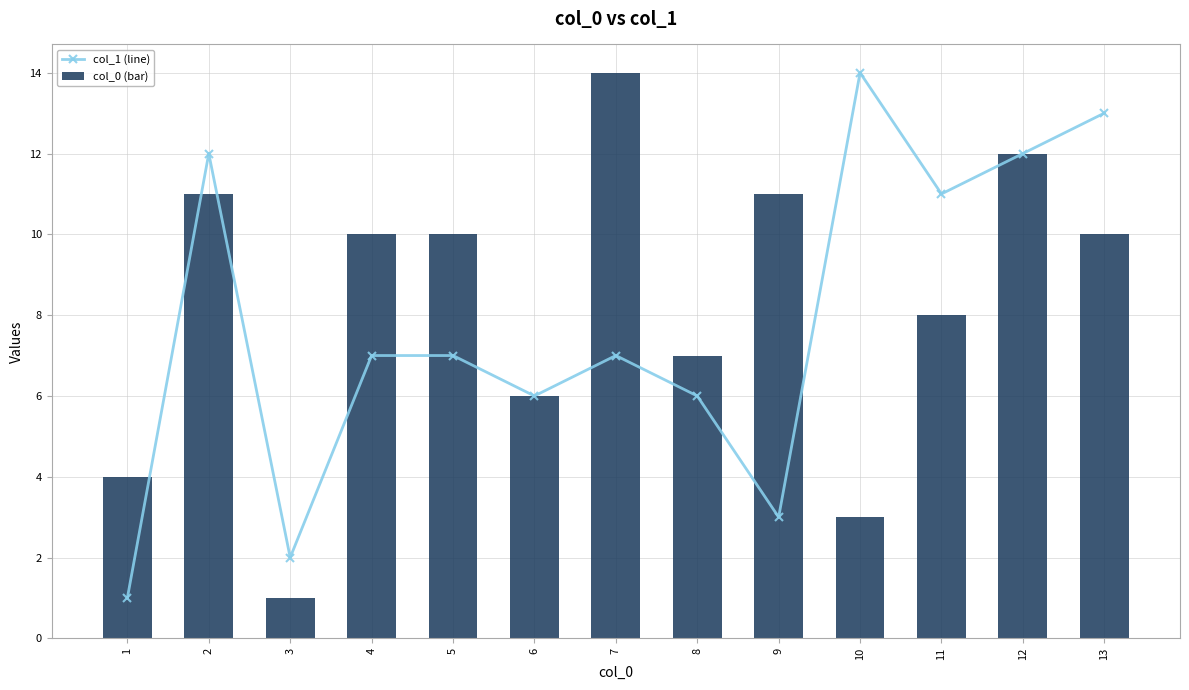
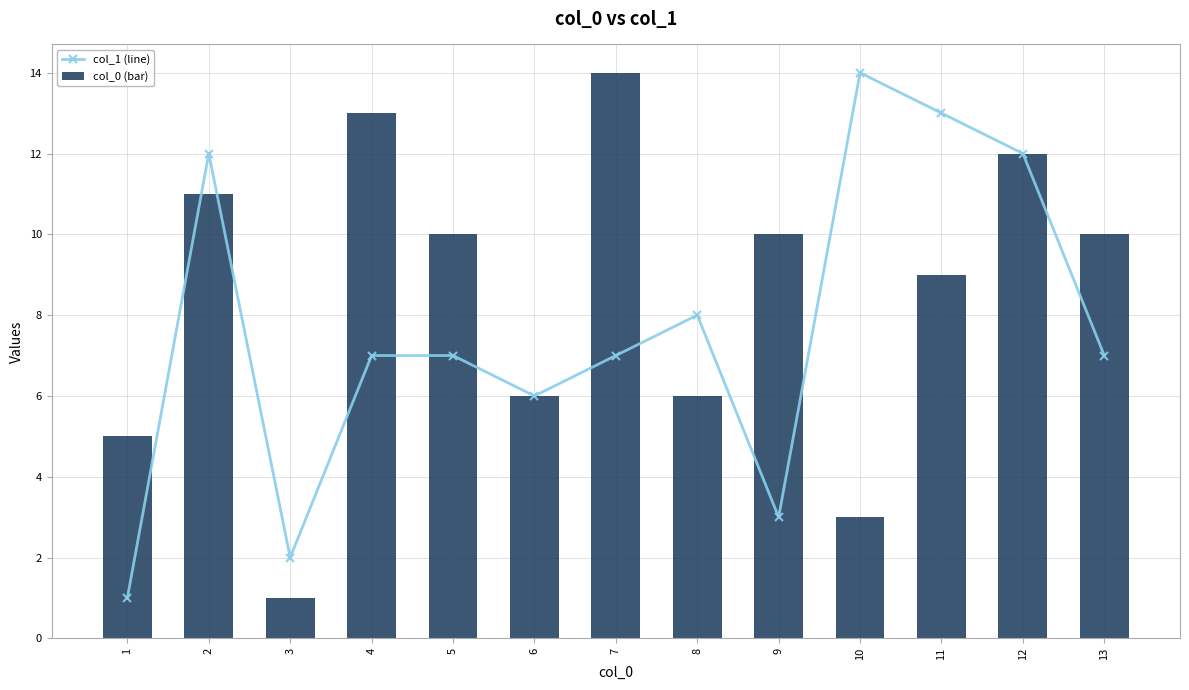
  {
    "col_0 (bar)": {
-     "1": 4,
+     "1": 5,
      "2": 11,
      "3": 1,
-     "4": 10,
+     "4": 13,
      "5": 10,
      "6": 6,
      "7": 14,
-     "8": 7,
-     "9": 11,
+     "8": 6,
+     "9": 10,
      "10": 3,
-     "11": 8,
+     "11": 9,
      "12": 12,
      "13": 10
    },
    "col_1 (line)": {
      "1": 1,
      "2": 12,
      "3": 2,
      "4": 7,
      "5": 7,
      "6": 6,
      "7": 7,
-     "8": 6,
+     "8": 8,
      "9": 3,
      "10": 14,
-     "11": 11,
+     "11": 13,
      "12": 12,
-     "13": 13
+     "13": 7
    }
  }
